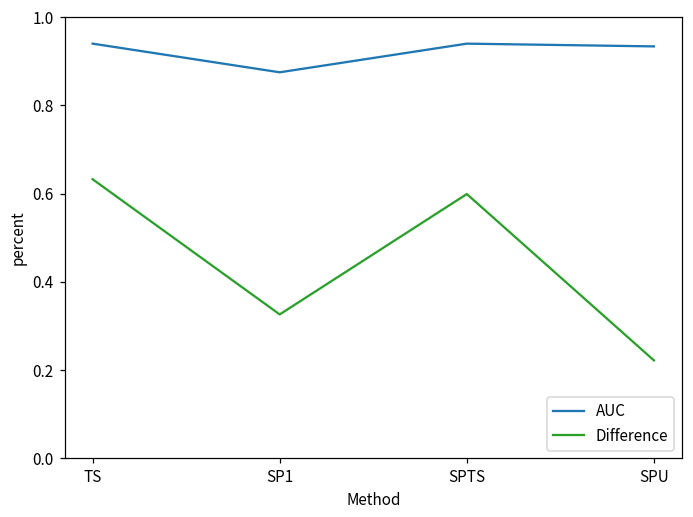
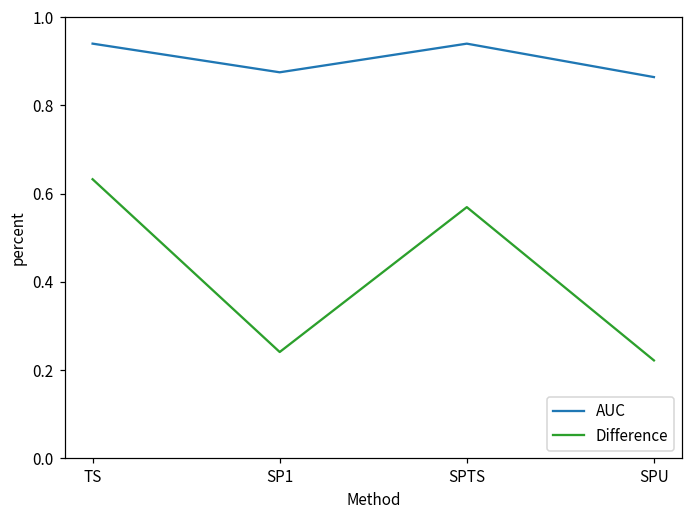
  {
    "AUC": {
      "TS": 0.94,
      "SP1": 0.87,
      "SPTS": 0.94,
-     "SPU": 0.93
+     "SPU": 0.86
    },
    "Difference": {
      "TS": 0.63,
-     "SP1": 0.33,
-     "SPTS": 0.60,
+     "SP1": 0.24,
+     "SPTS": 0.57,
      "SPU": 0.22
    }
  }
